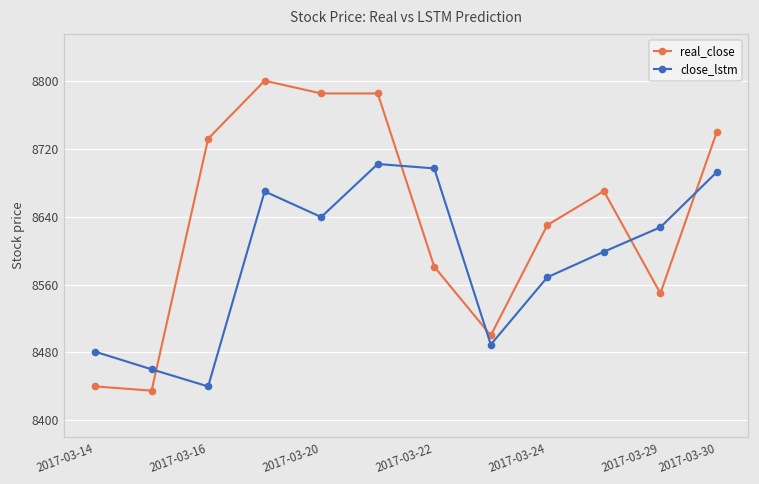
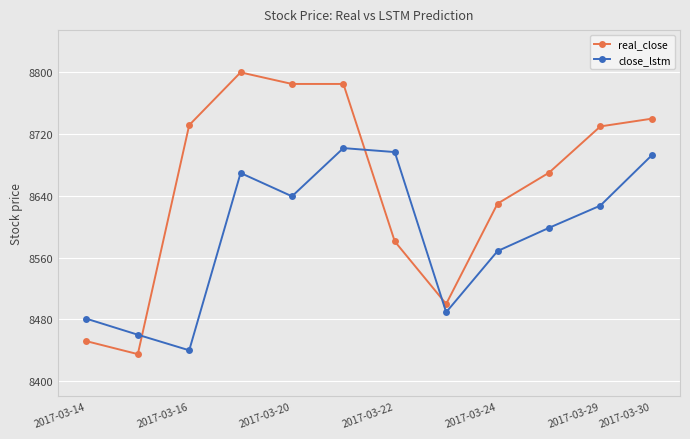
  {
    "real_close": {
-     "2017-03-14": 8440,
+     "2017-03-14": 8450,
      "2017-03-16": 8730,
      "2017-03-20": 8790,
      "2017-03-22": 8580,
      "2017-03-24": 8630,
-     "2017-03-29": 8550,
+     "2017-03-29": 8730,
      "2017-03-30": 8740
    },
    "close_lstm": {
      "2017-03-14": 8480,
      "2017-03-16": 8440,
      "2017-03-20": 8640,
      "2017-03-22": 8700,
      "2017-03-24": 8570,
      "2017-03-29": 8630,
      "2017-03-30": 8690
    }
  }
